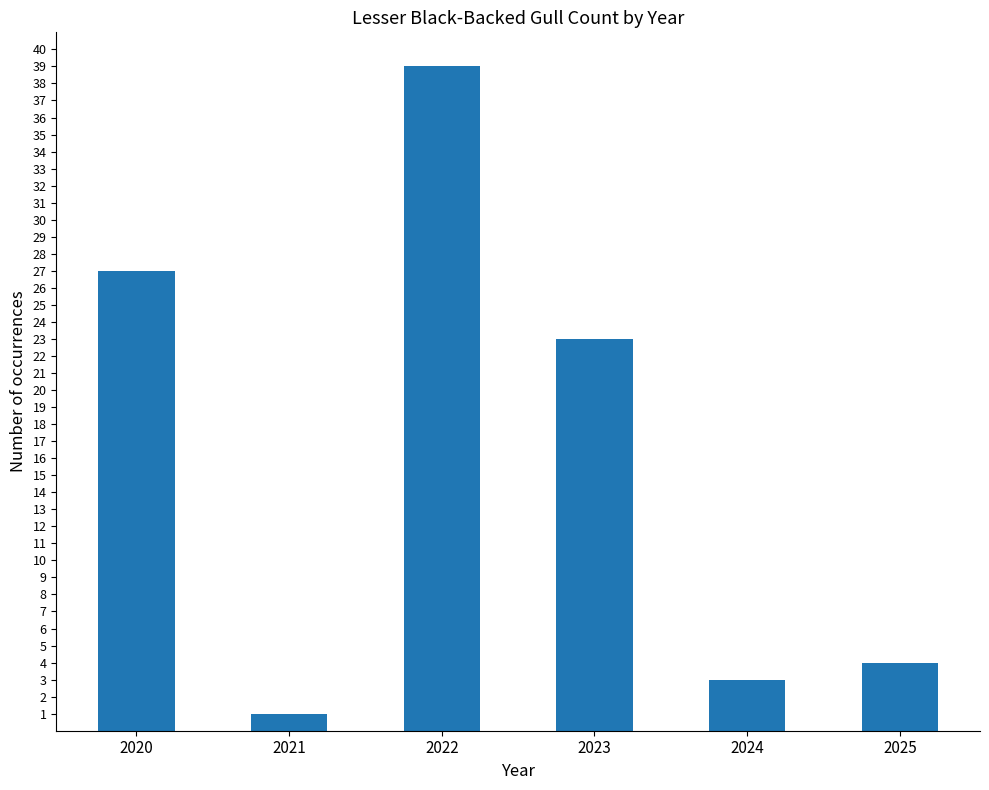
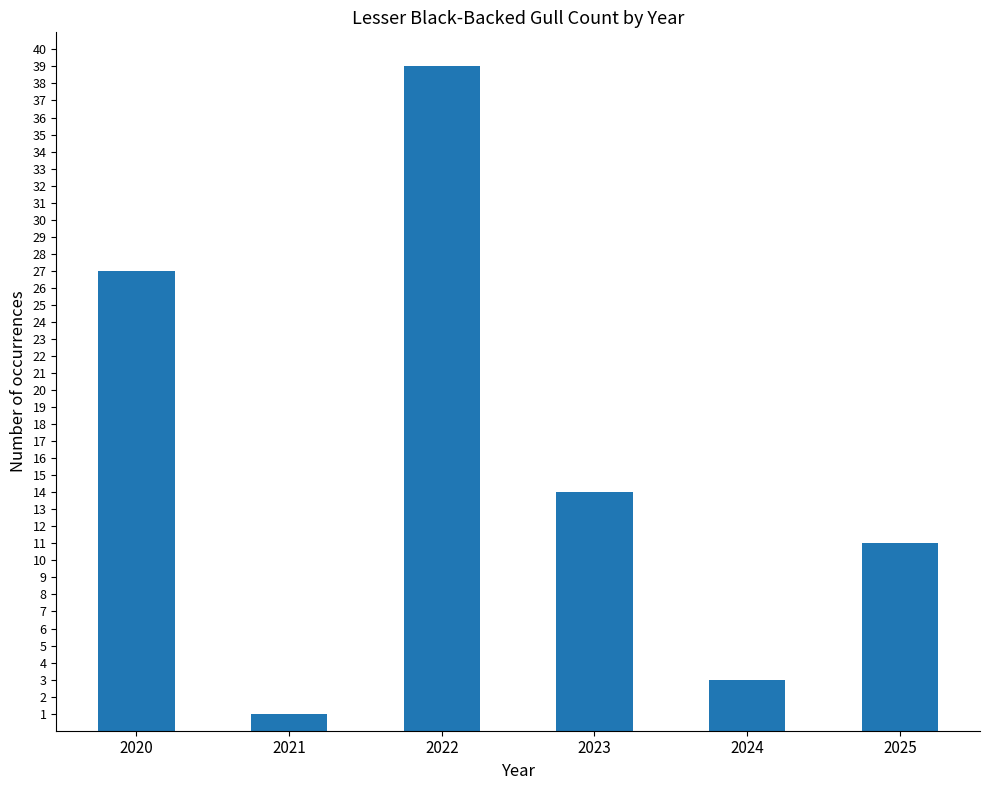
  {
    "2020": 27,
    "2021": 1,
    "2022": 39,
-   "2023": 23,
+   "2023": 14,
    "2024": 3,
-   "2025": 4
+   "2025": 11
  }
